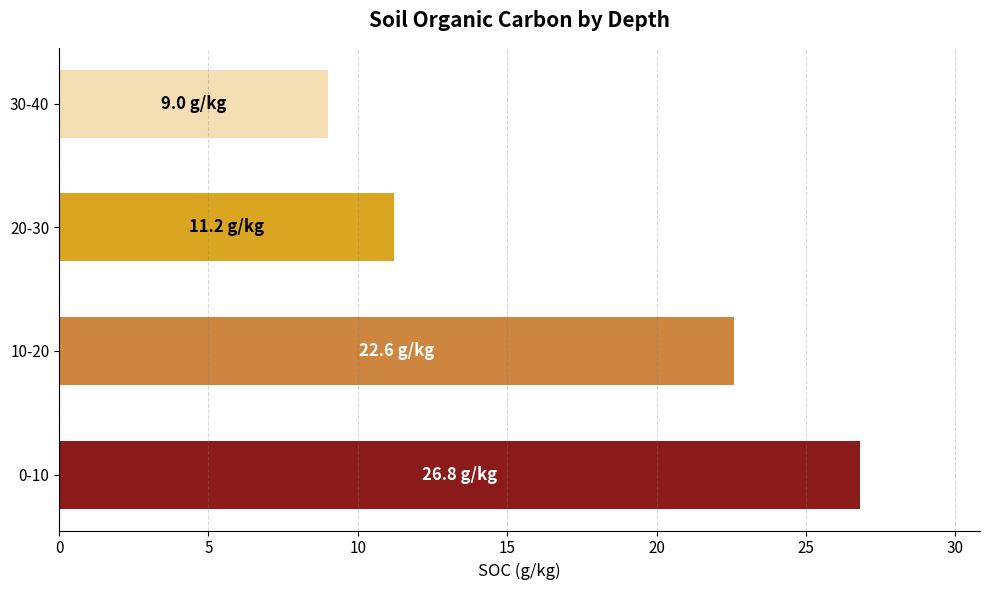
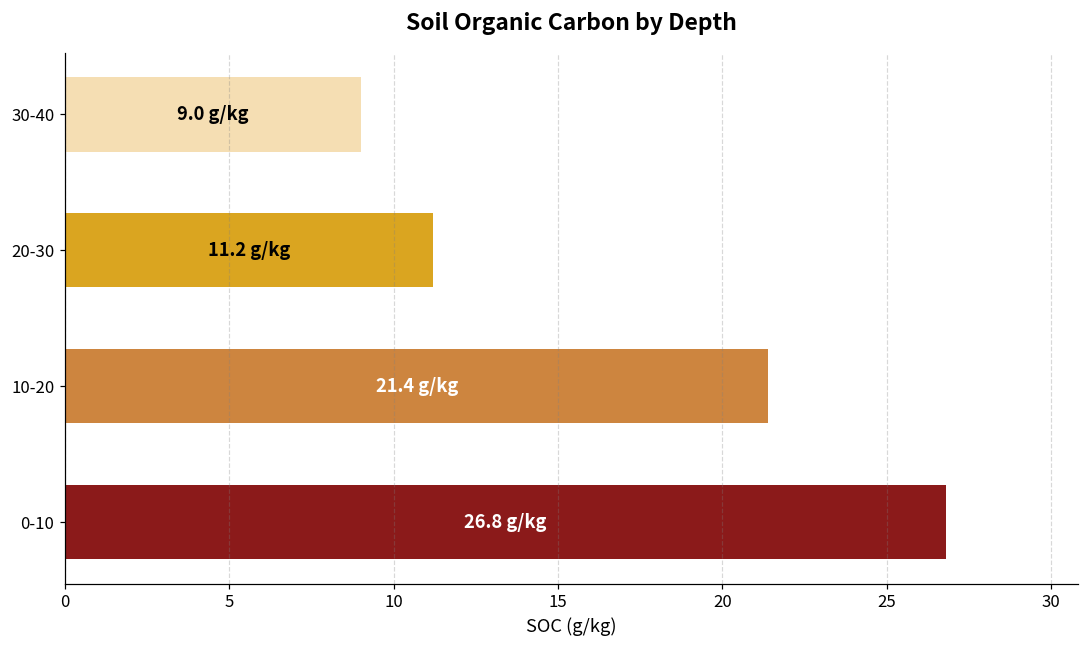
  {
    "30-40": 9.0,
    "20-30": 11.2,
-   "10-20": 22.6,
+   "10-20": 21.4,
    "0-10": 26.8
  }
